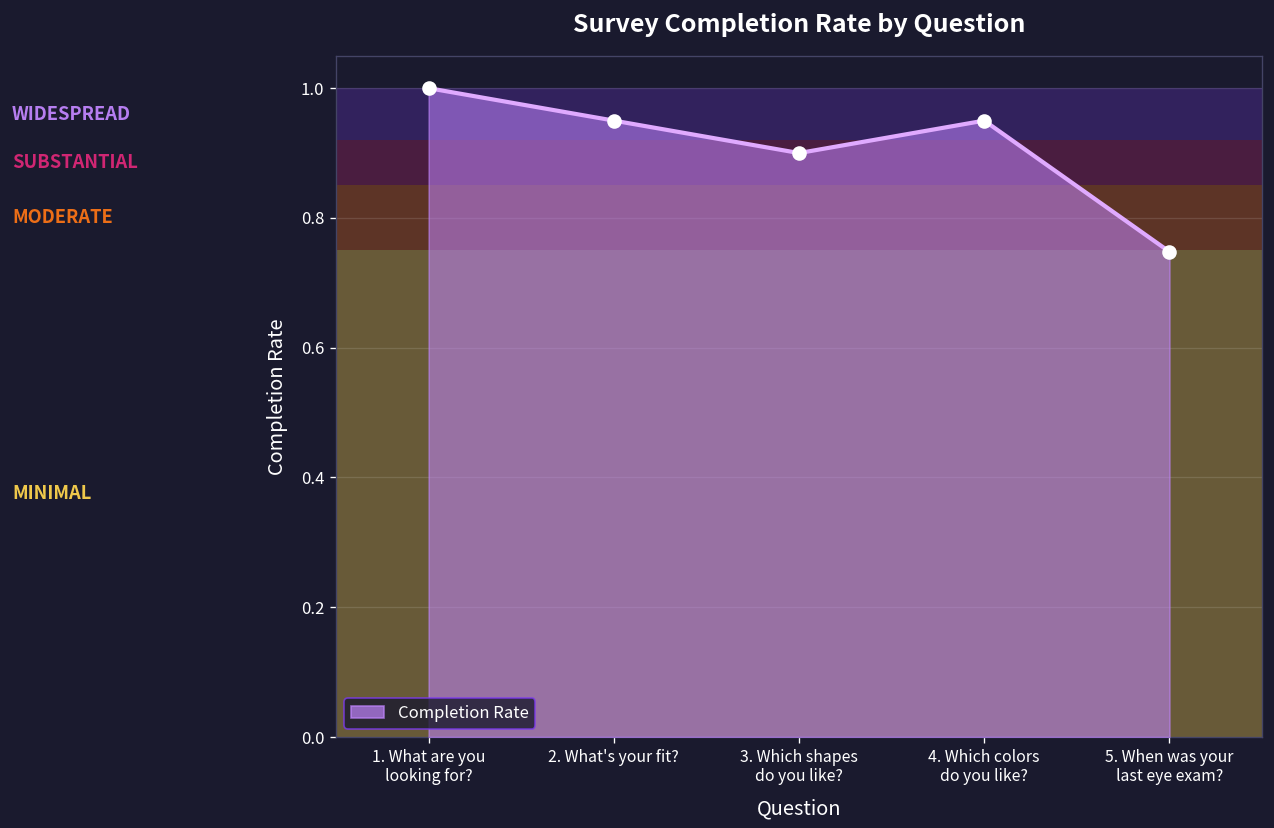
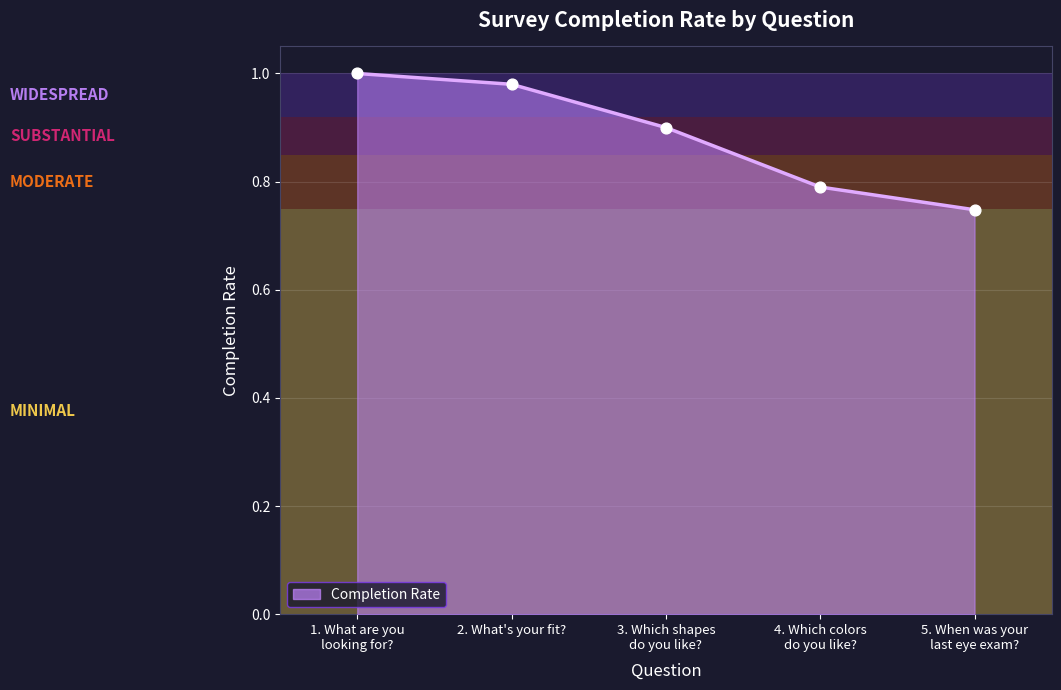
  {
    "1. What are you looking for?": 1.00,
-   "2. What's your fit?": 0.95,
+   "2. What's your fit?": 0.98,
    "3. Which shapes do you like?": 0.90,
-   "4. Which colors do you like?": 0.95,
+   "4. Which colors do you like?": 0.79,
    "5. When was your last eye exam?": 0.75
  }
